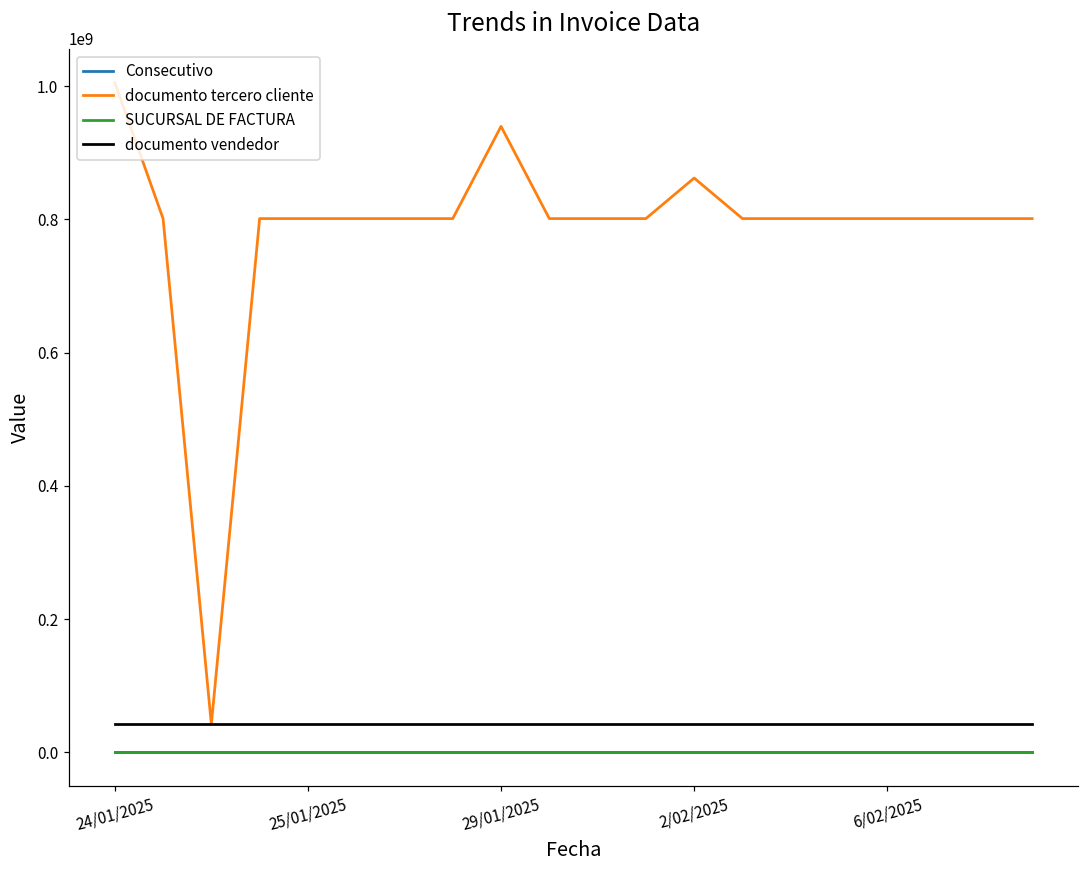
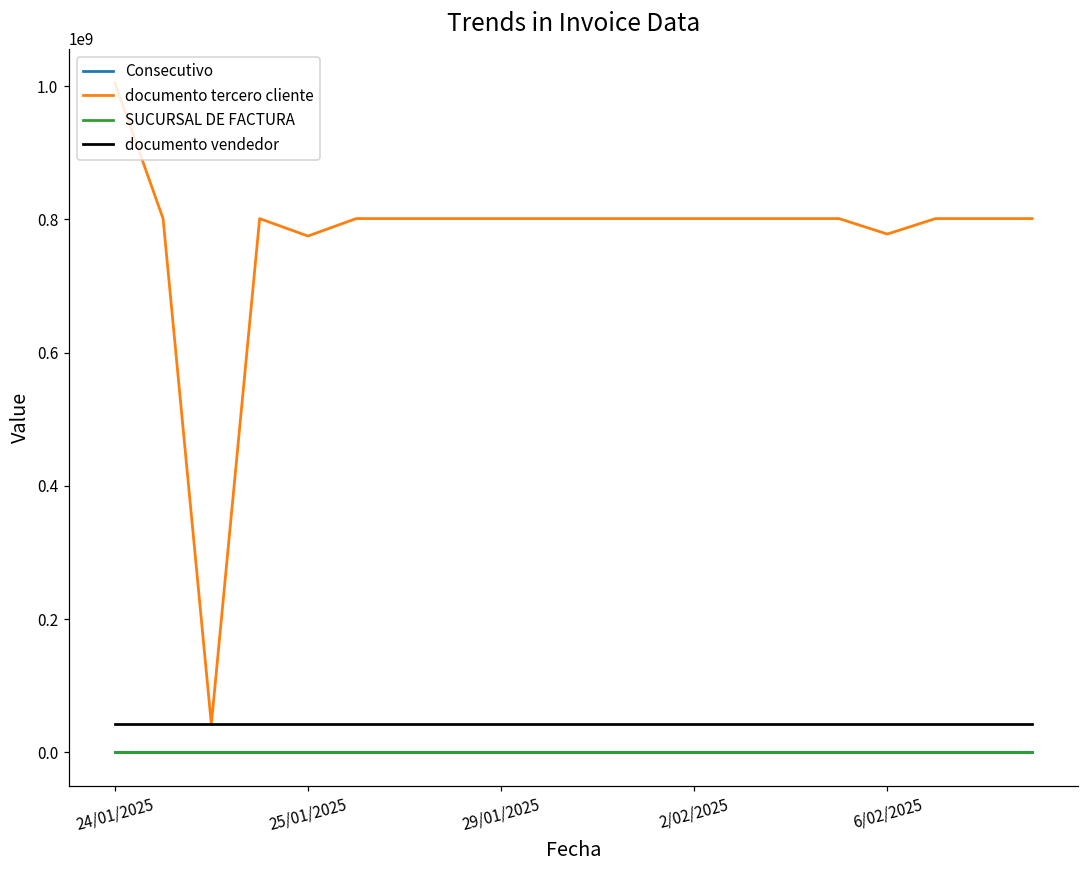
  {
    "SUCURSAL DE FACTURA": {
      "25/01/2025": 0,
      "29/01/2025": 0,
      "2/02/2025": 0,
      "6/02/2025": 0
    },
    "documento tercero cliente": {
-     "25/01/2025": 800000000,
-     "29/01/2025": 940000000,
-     "2/02/2025": 860000000,
-     "6/02/2025": 800000000
+     "25/01/2025": 770000000,
+     "29/01/2025": 800000000,
+     "2/02/2025": 800000000,
+     "6/02/2025": 780000000
    },
    "documento vendedor": {
      "25/01/2025": 40000000,
      "29/01/2025": 40000000,
      "2/02/2025": 40000000,
      "6/02/2025": 40000000
    }
  }
